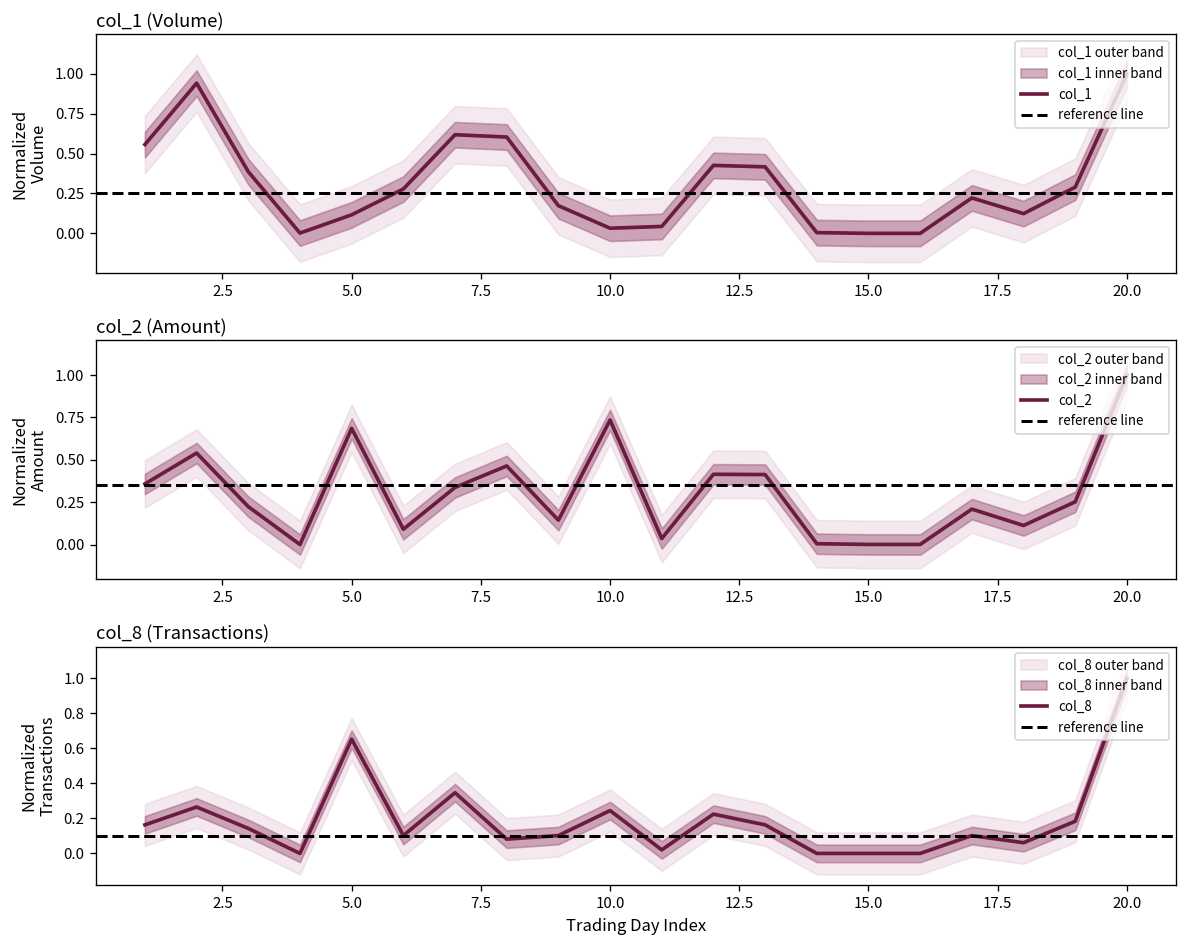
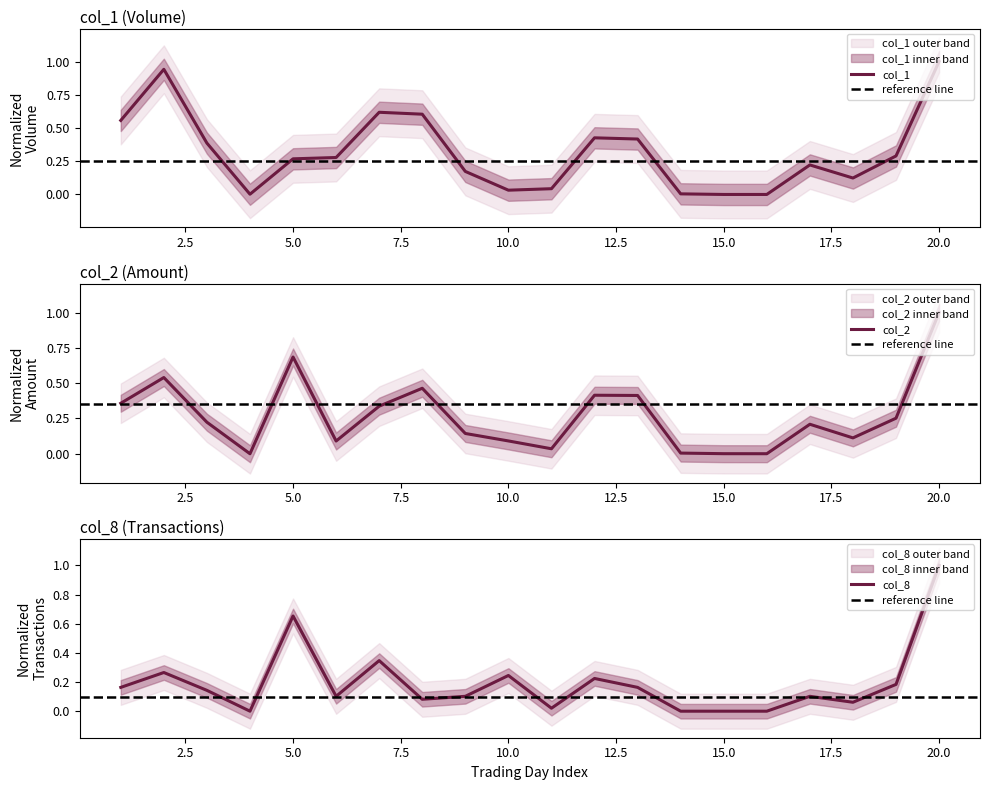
  {
    "col_1 (Volume)": {
      "col_1": {
-       "5.0": 0.12,
+       "5.0": 0.27,
        "10.0": 0.03,
        "15.0": 0.00
      }
    },
    "col_2 (Amount)": {
      "col_2": {
        "5.0": 0.68,
-       "10.0": 0.73,
+       "10.0": 0.09,
        "15.0": 0.00
      }
    },
    "col_8 (Transactions)": {
      "col_8": {
        "5.0": 0.65,
        "10.0": 0.24,
        "15.0": 0.00
      }
    }
  }
